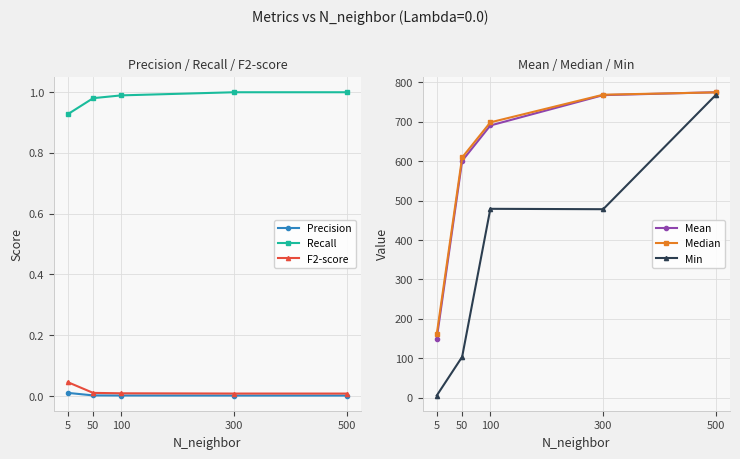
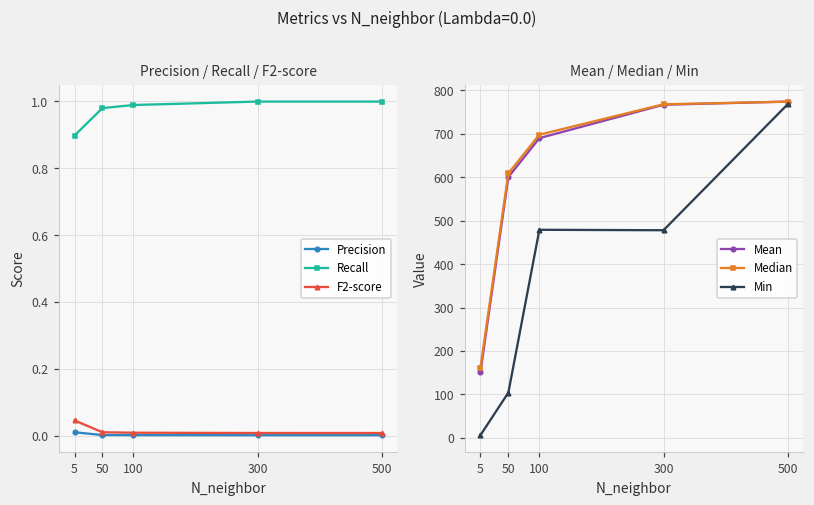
  {
    "Precision / Recall / F2-score": {
      "Precision": {
        "5": 0.01
      },
      "Recall": {
-       "5": 0.93,
+       "5": 0.90,
        "50": 0.98,
        "100": 0.99,
        "300": 1.00,
        "500": 1.00
      },
      "F2-score": {
        "5": 0.05
      }
    },
    "Mean / Median / Min": {
      "Mean": {
        "5": 150,
        "50": 600,
        "100": 690
      },
      "Median": {
        "5": 160,
        "50": 610,
        "100": 700
      },
      "Min": {
        "5": 10,
        "50": 100,
        "100": 480,
        "300": 480
      }
    }
  }
